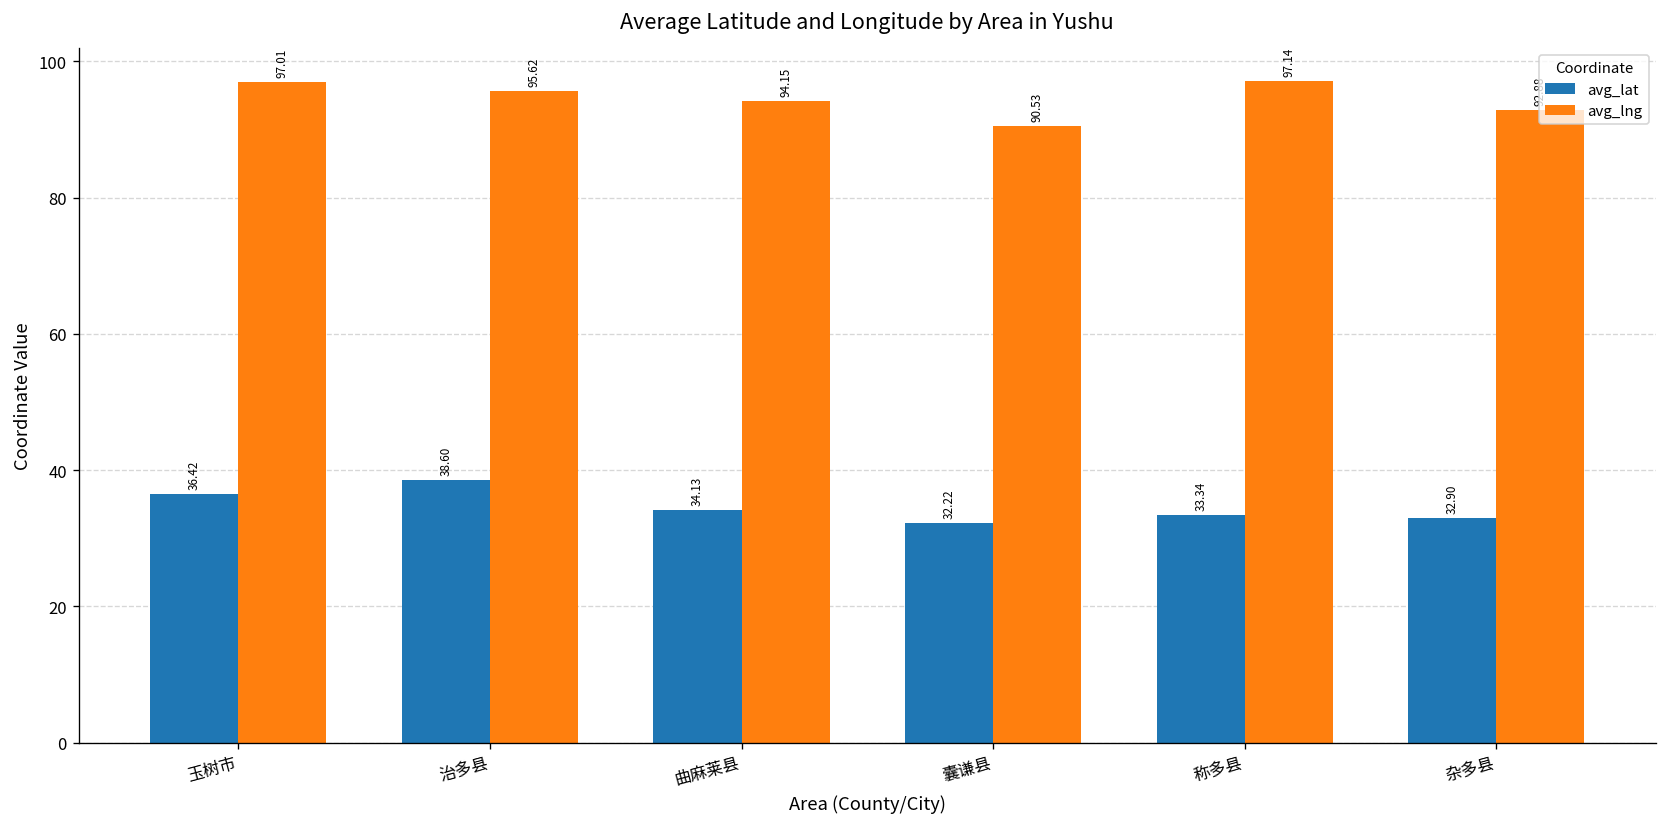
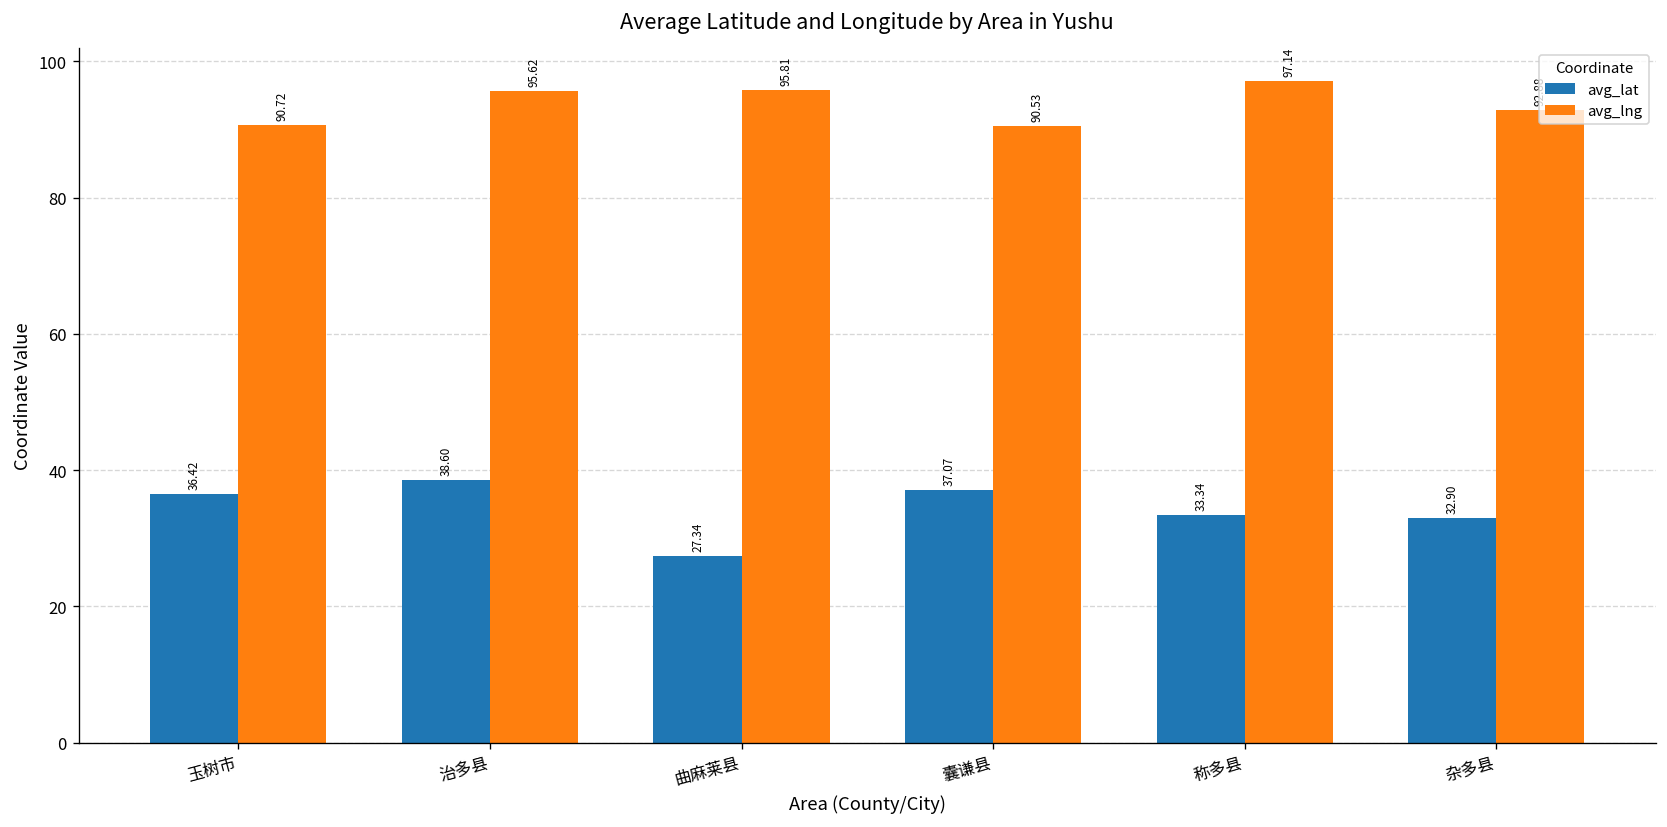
  {
    "avg_lat": {
      "玉树市": 36.42,
      "治多县": 38.60,
-     "曲麻莱县": 34.13,
-     "囊谦县": 32.22,
+     "曲麻莱县": 27.34,
+     "囊谦县": 37.07,
      "称多县": 33.34,
      "杂多县": 32.90
    },
    "avg_lng": {
-     "玉树市": 97.01,
+     "玉树市": 90.72,
      "治多县": 95.62,
-     "曲麻莱县": 94.15,
+     "曲麻莱县": 95.81,
      "囊谦县": 90.53,
      "称多县": 97.14
    }
  }
